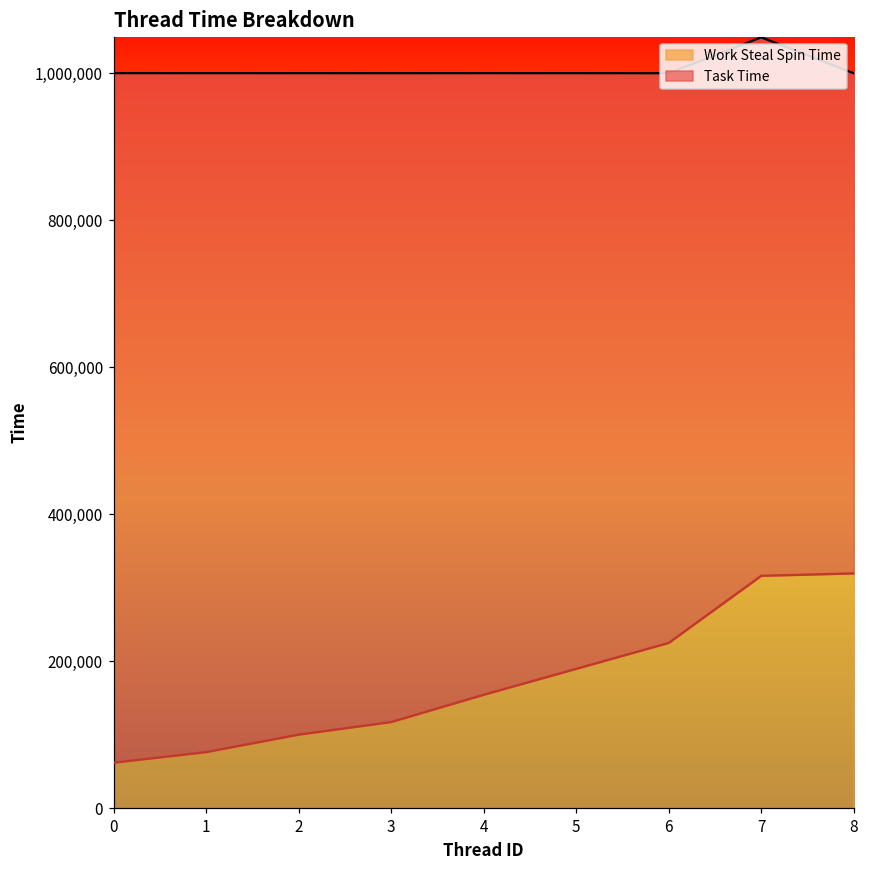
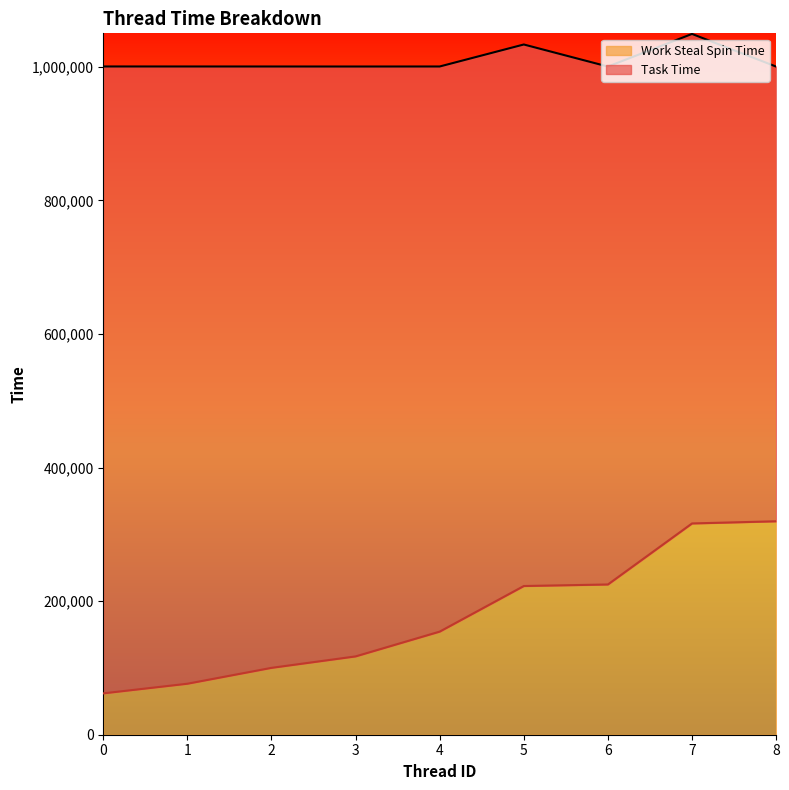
  {
    "Work Steal Spin Time": {
      "0": "60,000",
      "1": "80,000",
      "2": "100,000",
      "3": "120,000",
      "4": "150,000",
-     "5": "190,000",
+     "5": "220,000",
      "6": "220,000",
      "7": "320,000",
      "8": "320,000"
    },
    "Task Time": {
      "0": "940,000",
      "1": "920,000",
      "2": "900,000",
      "3": "880,000",
      "4": "850,000",
      "5": "810,000",
      "7": "730,000",
      "8": "680,000"
    }
  }
